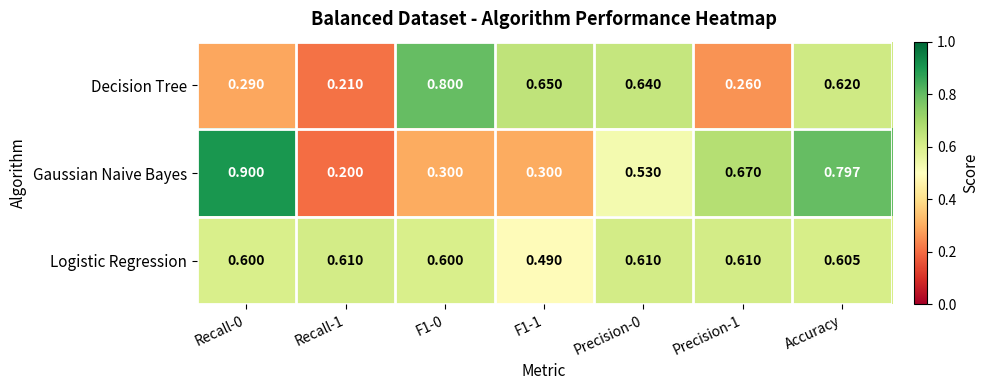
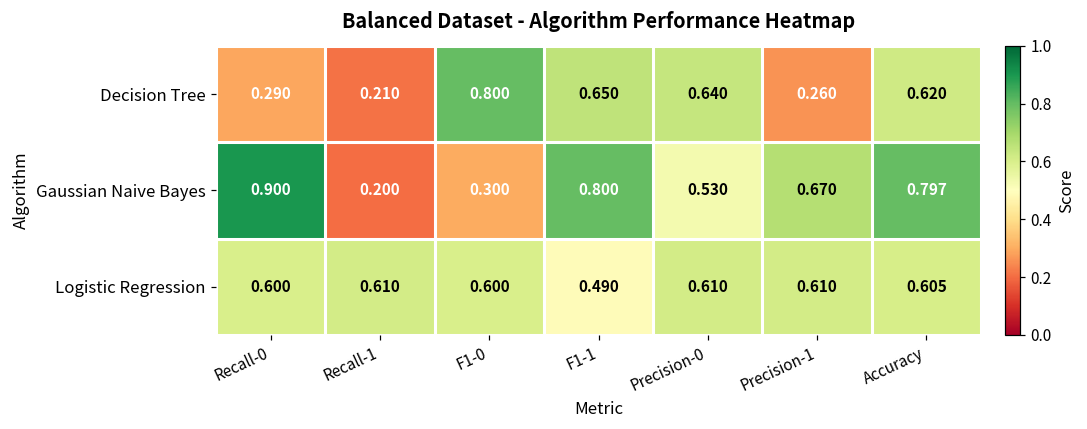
  {
    "Decision Tree": {
      "Recall-0": 0.290,
      "Recall-1": 0.210,
      "F1-0": 0.800,
      "F1-1": 0.650,
      "Precision-0": 0.640,
      "Precision-1": 0.260,
      "Accuracy": 0.620
    },
    "Gaussian Naive Bayes": {
      "Recall-0": 0.900,
      "Recall-1": 0.200,
      "F1-0": 0.300,
-     "F1-1": 0.300,
+     "F1-1": 0.800,
      "Precision-0": 0.530,
      "Precision-1": 0.670,
      "Accuracy": 0.797
    },
    "Logistic Regression": {
      "Recall-0": 0.600,
      "Recall-1": 0.610,
      "F1-0": 0.600,
      "F1-1": 0.490,
      "Precision-0": 0.610,
      "Precision-1": 0.610,
      "Accuracy": 0.605
    }
  }
